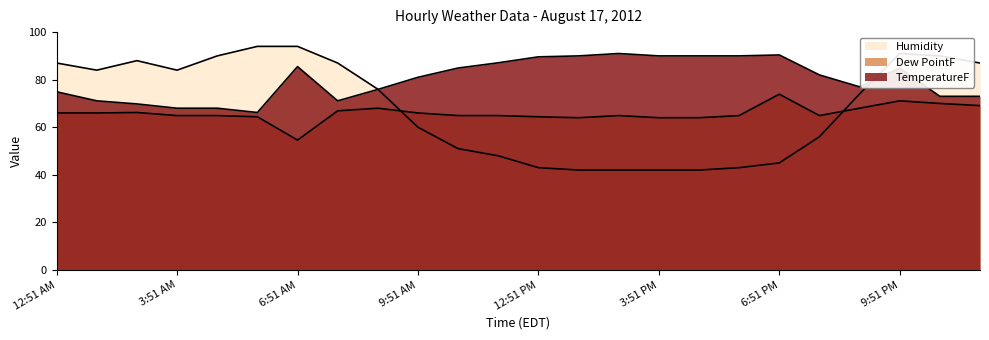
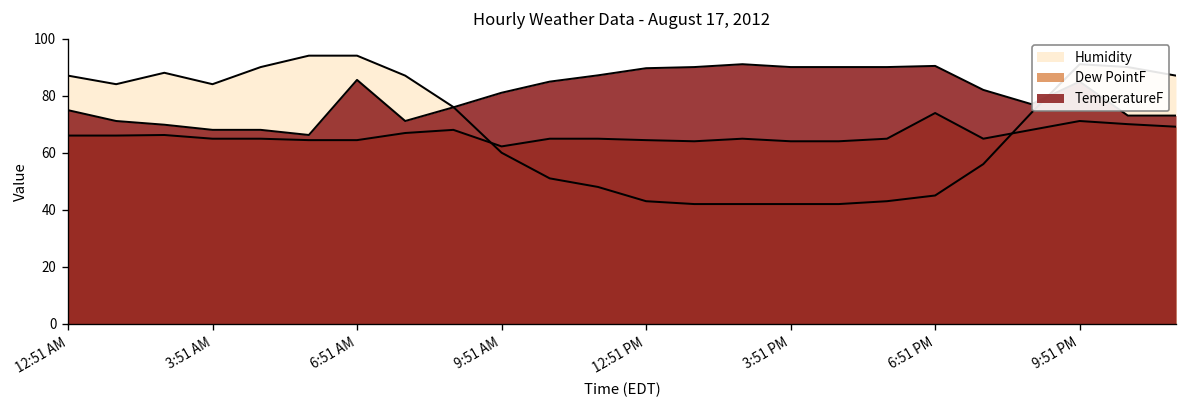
  {
    "Humidity": {
      "12:51 AM": 87,
      "3:51 AM": 84,
      "6:51 AM": 94,
      "9:51 AM": 60,
      "12:51 PM": 43,
      "3:51 PM": 42,
      "6:51 PM": 45
    },
    "Dew PointF": {
      "12:51 AM": 66,
      "3:51 AM": 65,
-     "6:51 AM": 55,
-     "9:51 AM": 66,
+     "6:51 AM": 64,
+     "9:51 AM": 62,
      "12:51 PM": 64,
      "3:51 PM": 64,
      "6:51 PM": 74,
      "9:51 PM": 71
    },
    "TemperatureF": {
      "12:51 AM": 75,
      "3:51 AM": 68,
      "6:51 AM": 86,
      "9:51 AM": 81,
      "12:51 PM": 90,
      "3:51 PM": 90,
      "6:51 PM": 90
    }
  }
